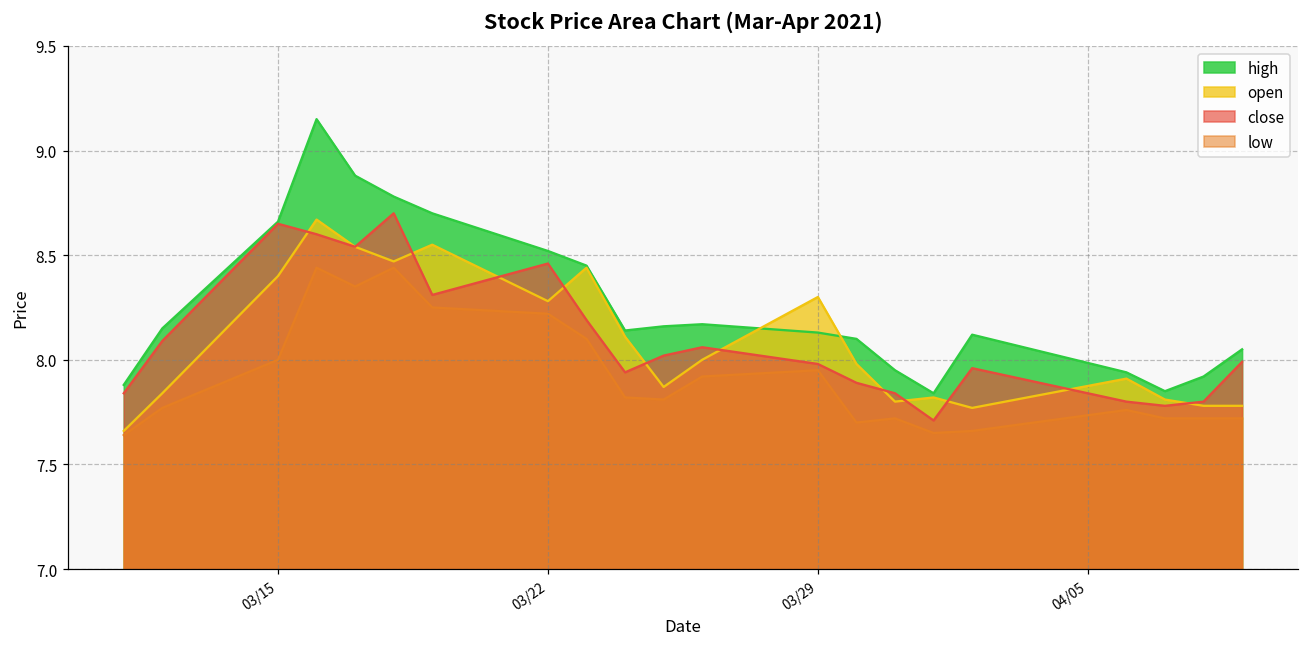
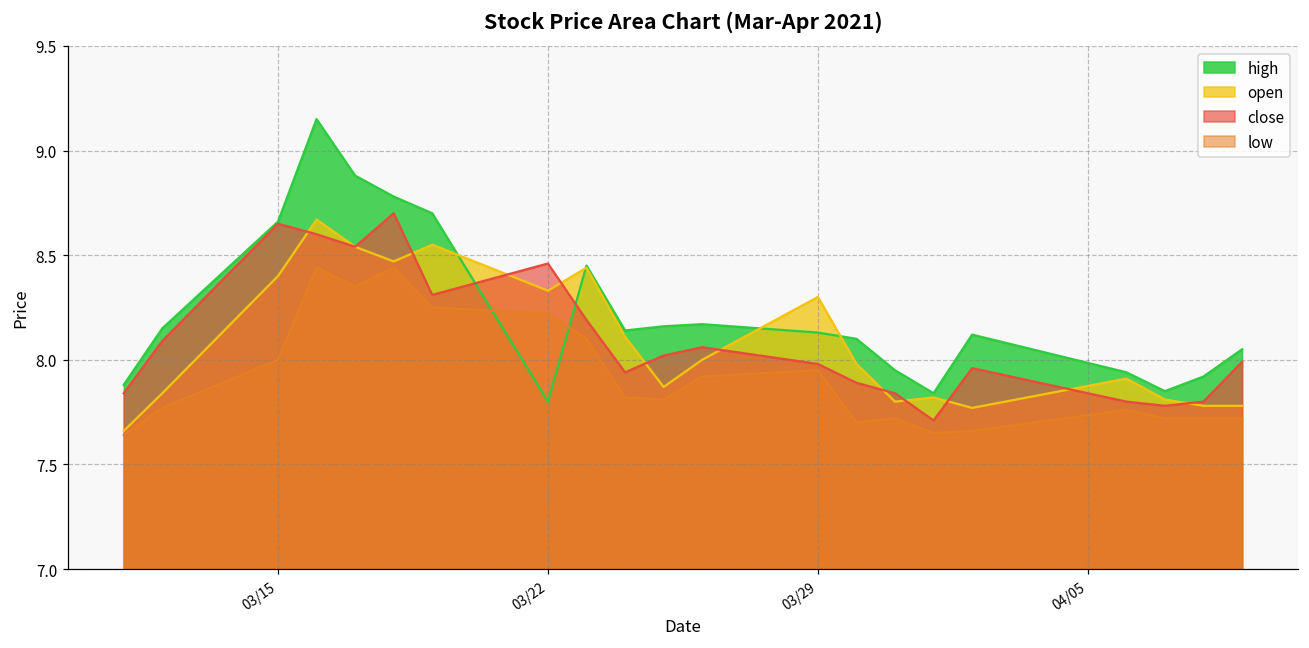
  {
    "high": {
-     "03/22": 8.52,
+     "03/22": 7.80,
      "03/29": 8.13
    },
    "open": {
      "03/15": 8.40,
-     "03/22": 8.28,
+     "03/22": 8.33,
      "03/29": 8.30
    }
  }
